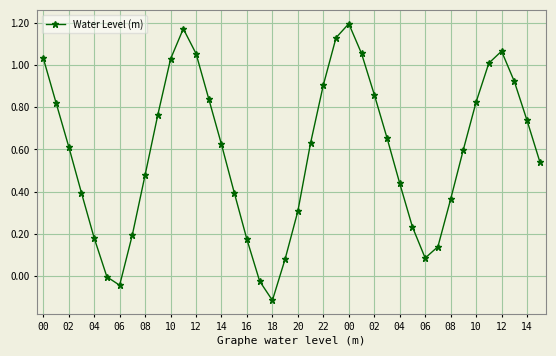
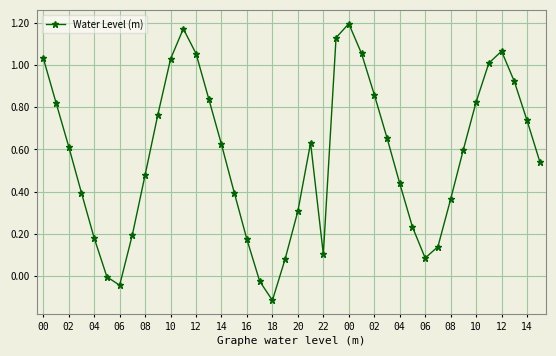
  {
    "16": 0.17,
    "18": -0.12,
    "20": 0.31,
-   "22": 0.91
+   "22": 0.10
  }
